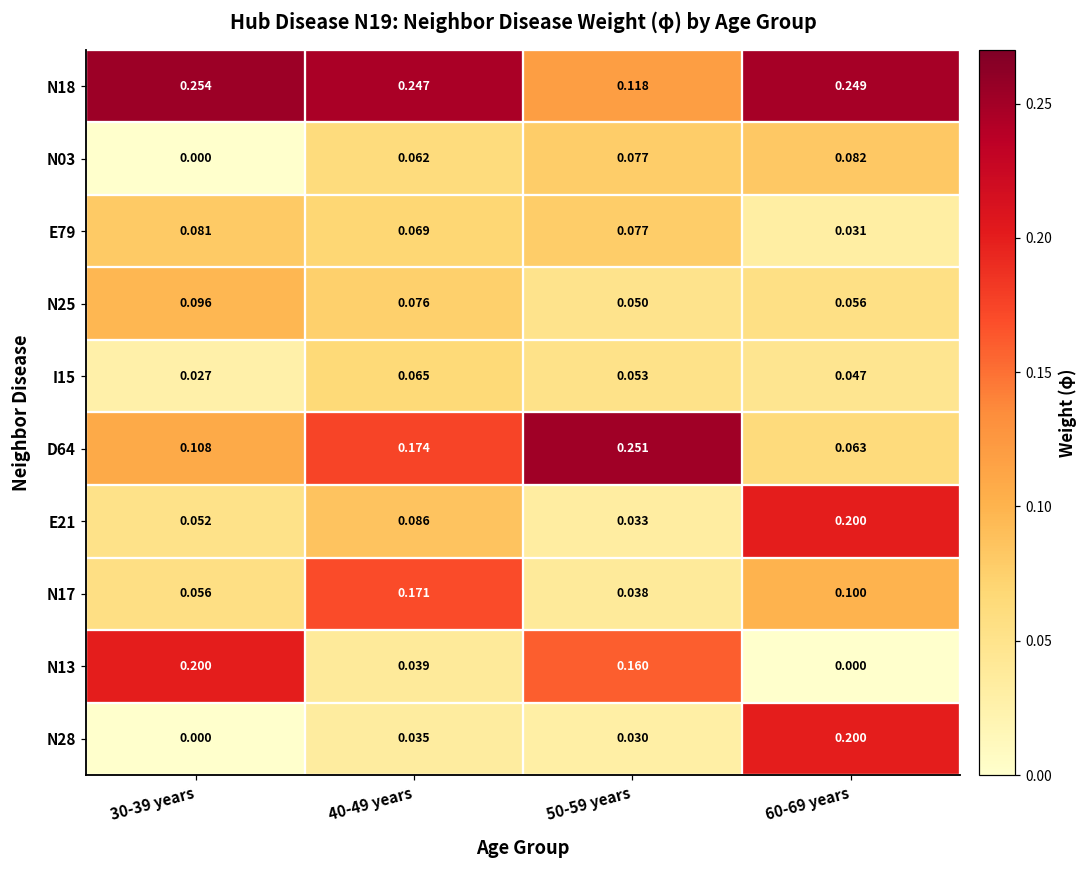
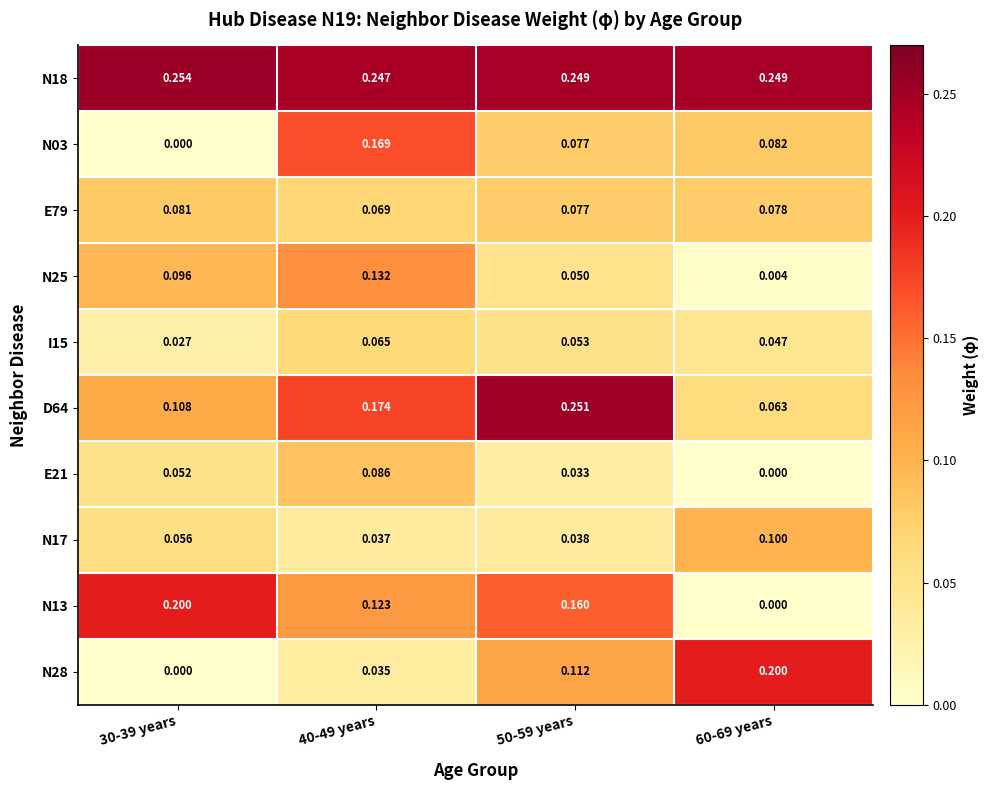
  {
    "N18": {
      "30-39 years": 0.254,
      "40-49 years": 0.247,
-     "50-59 years": 0.118,
+     "50-59 years": 0.249,
      "60-69 years": 0.249
    },
    "N03": {
      "30-39 years": 0.000,
-     "40-49 years": 0.062,
+     "40-49 years": 0.169,
      "50-59 years": 0.077,
      "60-69 years": 0.082
    },
    "E79": {
      "30-39 years": 0.081,
      "40-49 years": 0.069,
      "50-59 years": 0.077,
-     "60-69 years": 0.031
+     "60-69 years": 0.078
    },
    "N25": {
      "30-39 years": 0.096,
-     "40-49 years": 0.076,
+     "40-49 years": 0.132,
      "50-59 years": 0.050,
-     "60-69 years": 0.056
+     "60-69 years": 0.004
    },
    "I15": {
      "30-39 years": 0.027,
      "40-49 years": 0.065,
      "50-59 years": 0.053,
      "60-69 years": 0.047
    },
    "D64": {
      "30-39 years": 0.108,
      "40-49 years": 0.174,
      "50-59 years": 0.251,
      "60-69 years": 0.063
    },
    "E21": {
      "30-39 years": 0.052,
      "40-49 years": 0.086,
      "50-59 years": 0.033,
-     "60-69 years": 0.200
+     "60-69 years": 0.000
    },
    "N17": {
      "30-39 years": 0.056,
-     "40-49 years": 0.171,
+     "40-49 years": 0.037,
      "50-59 years": 0.038,
      "60-69 years": 0.100
    },
    "N13": {
      "30-39 years": 0.200,
-     "40-49 years": 0.039,
+     "40-49 years": 0.123,
      "50-59 years": 0.160,
      "60-69 years": 0.000
    },
    "N28": {
      "30-39 years": 0.000,
      "40-49 years": 0.035,
-     "50-59 years": 0.030,
+     "50-59 years": 0.112,
      "60-69 years": 0.200
    }
  }
